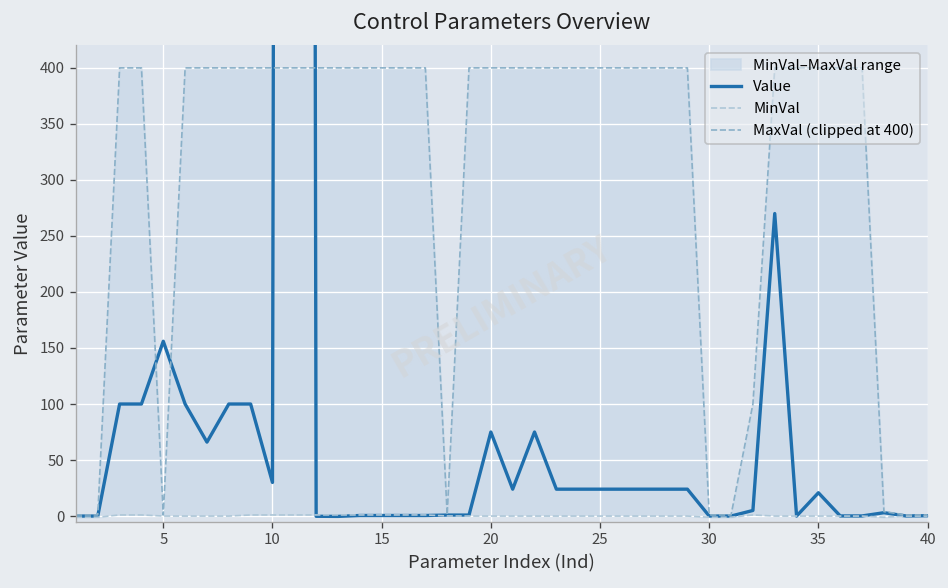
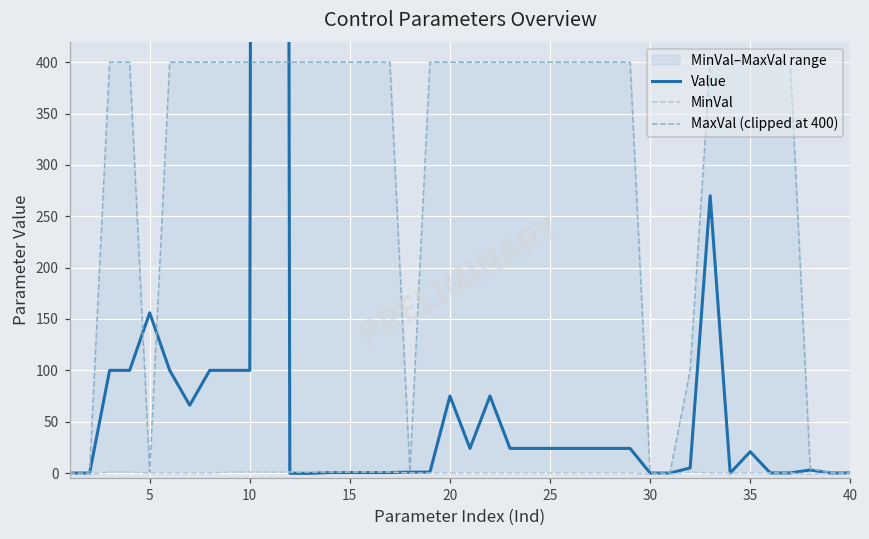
  {
    "Value": {
      "5": 160,
-     "10": 30,
+     "10": 100,
      "20": 80,
      "25": 20,
      "35": 20
    }
  }
